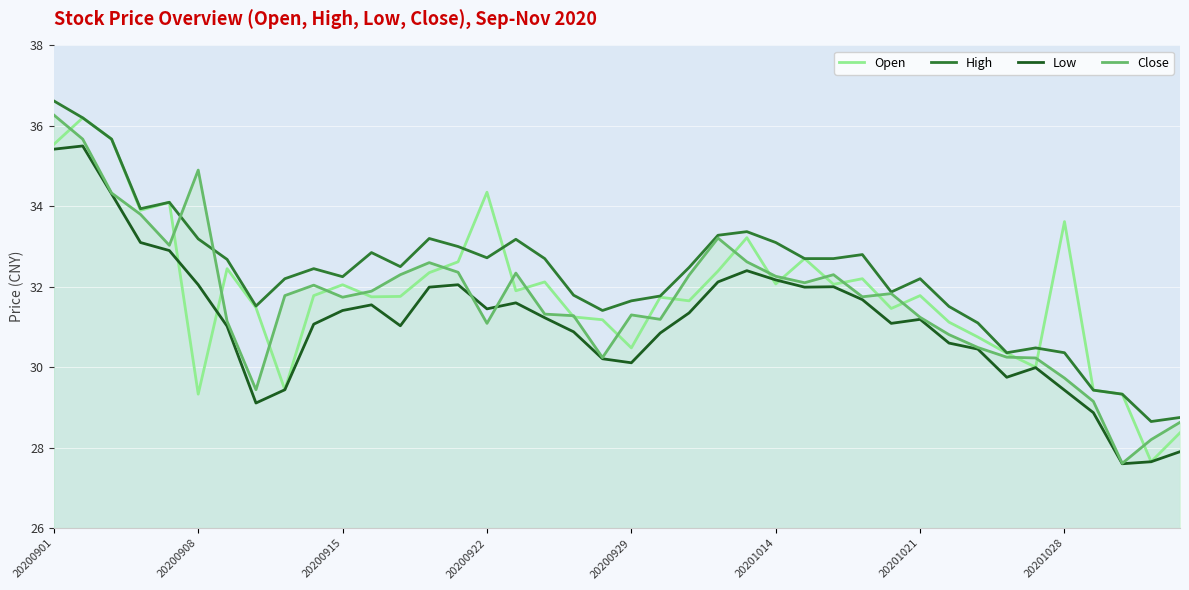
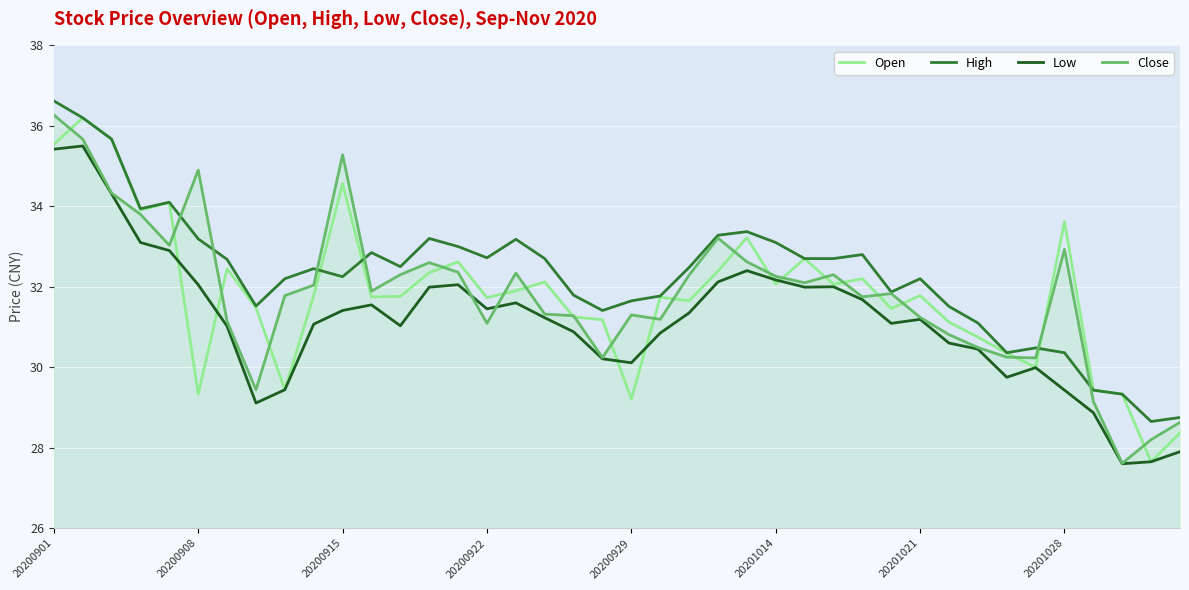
  {
    "Open": {
      "20200901": 35.5,
      "20200908": 29.3,
-     "20200915": 32.1,
-     "20200922": 34.4,
-     "20200929": 30.5,
+     "20200915": 34.6,
+     "20200922": 31.7,
+     "20200929": 29.2,
      "20201014": 32.1,
      "20201021": 31.8,
      "20201028": 33.6
    },
    "Close": {
      "20200901": 36.3,
      "20200908": 34.9,
-     "20200915": 31.7,
+     "20200915": 35.3,
      "20200922": 31.1,
      "20200929": 31.3,
      "20201014": 32.3,
-     "20201028": 29.7
+     "20201028": 32.9
    }
  }
